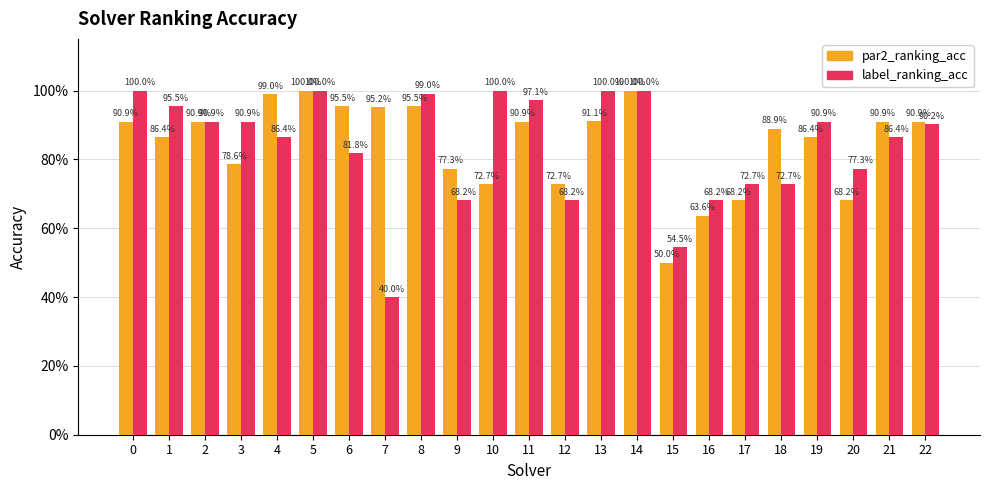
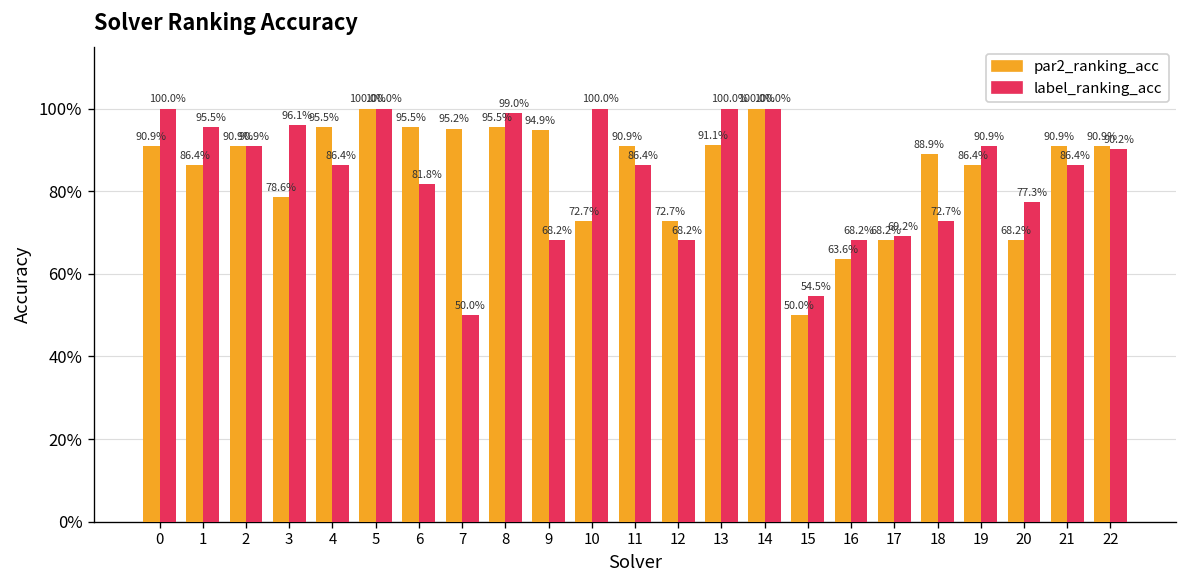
  {
    "par2_ranking_acc": {
      "0": "90.9%",
      "1": "86.4%",
      "3": "78.6%",
-     "4": "99.0%",
+     "4": "95.5%",
      "6": "95.5%",
      "7": "95.2%",
      "8": "95.5%",
-     "9": "77.3%",
+     "9": "94.9%",
      "10": "72.7%",
      "11": "90.9%",
      "12": "72.7%",
      "13": "91.1%",
      "15": "50.0%",
      "16": "63.6%",
      "17": "68.2%",
      "18": "88.9%",
      "19": "86.4%",
      "20": "68.2%",
      "21": "90.9%"
    },
    "label_ranking_acc": {
      "0": "100.0%",
      "1": "95.5%",
-     "3": "90.9%",
+     "3": "96.1%",
      "4": "86.4%",
      "6": "81.8%",
-     "7": "40.0%",
+     "7": "50.0%",
      "8": "99.0%",
      "9": "68.2%",
      "10": "100.0%",
-     "11": "97.1%",
+     "11": "86.4%",
      "12": "68.2%",
      "15": "54.5%",
      "16": "68.2%",
-     "17": "72.7%",
+     "17": "69.2%",
      "18": "72.7%",
      "19": "90.9%",
      "20": "77.3%",
      "21": "86.4%"
    }
  }
